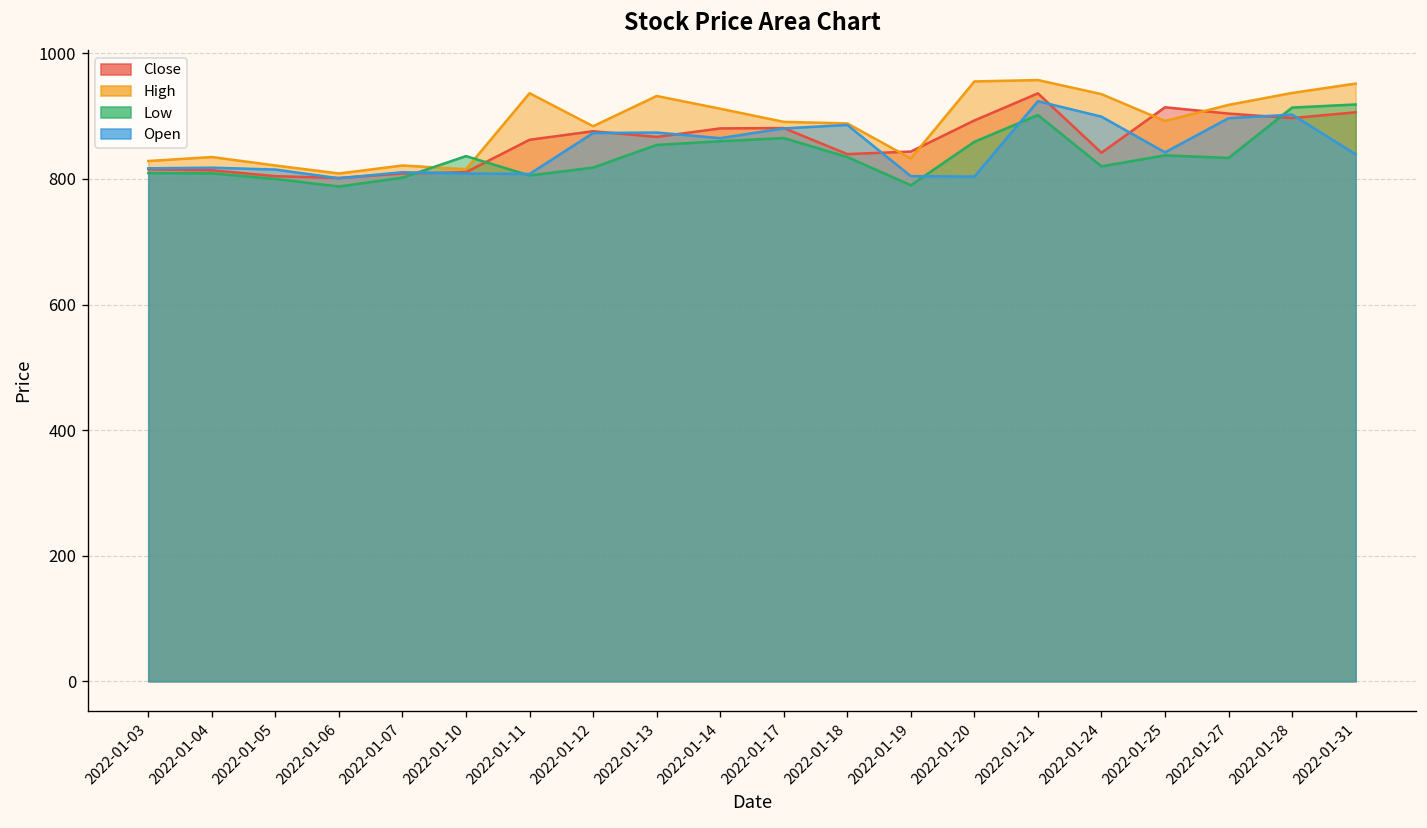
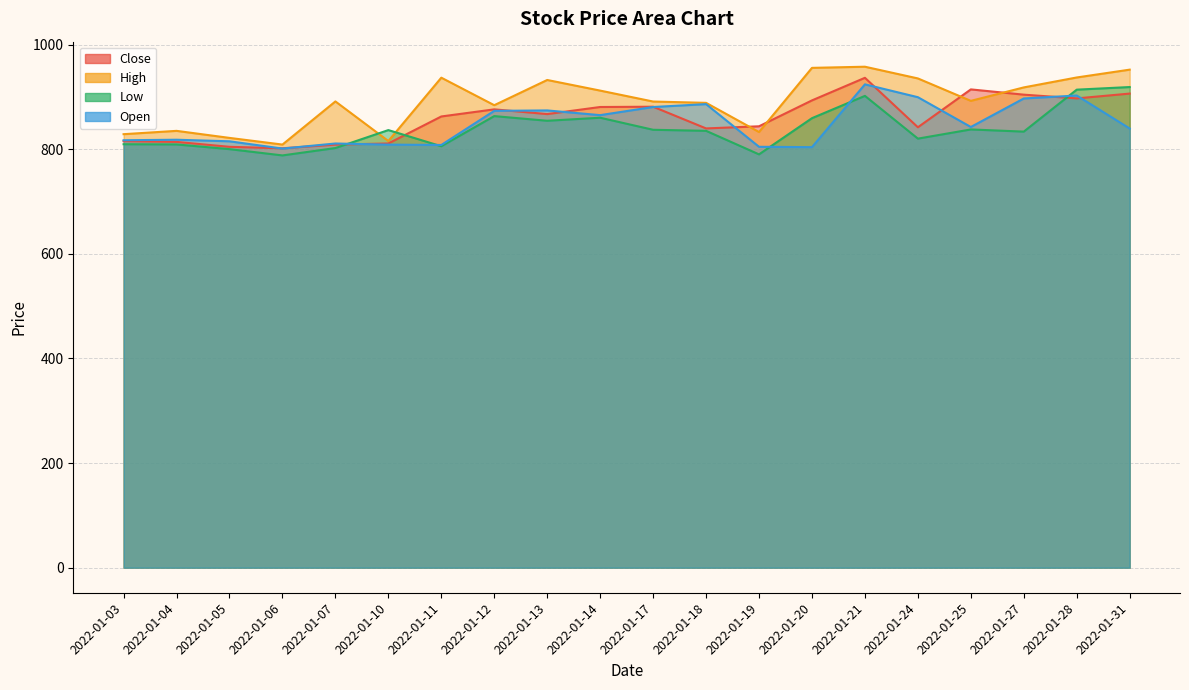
  {
    "Close": {
      "2022-01-11": 860,
      "2022-01-13": 870,
      "2022-01-14": 880,
      "2022-01-19": 840,
      "2022-01-20": 890,
      "2022-01-21": 940,
      "2022-01-24": 840,
      "2022-01-25": 910,
      "2022-01-27": 900,
      "2022-01-28": 900,
      "2022-01-31": 910
    },
    "High": {
      "2022-01-03": 830,
      "2022-01-04": 830,
      "2022-01-05": 820,
      "2022-01-06": 810,
-     "2022-01-07": 820,
+     "2022-01-07": 890,
      "2022-01-11": 940,
      "2022-01-12": 880,
      "2022-01-13": 930,
      "2022-01-14": 910,
      "2022-01-17": 890,
      "2022-01-19": 830,
      "2022-01-20": 960,
      "2022-01-21": 960,
      "2022-01-24": 940,
      "2022-01-25": 890,
      "2022-01-27": 920,
      "2022-01-28": 940,
      "2022-01-31": 950
    },
    "Low": {
      "2022-01-03": 810,
      "2022-01-06": 790,
      "2022-01-07": 800,
      "2022-01-10": 840,
-     "2022-01-12": 820,
+     "2022-01-12": 860,
      "2022-01-13": 850,
      "2022-01-14": 860,
-     "2022-01-17": 870,
+     "2022-01-17": 840,
      "2022-01-19": 790,
      "2022-01-20": 860,
      "2022-01-21": 900,
      "2022-01-24": 820,
      "2022-01-27": 830,
      "2022-01-28": 910,
      "2022-01-31": 920
    },
    "Open": {
      "2022-01-05": 820,
      "2022-01-13": 870,
      "2022-01-14": 870,
      "2022-01-19": 800,
      "2022-01-20": 800,
      "2022-01-21": 920,
      "2022-01-24": 900,
      "2022-01-27": 900,
      "2022-01-28": 900,
      "2022-01-31": 840
    }
  }
